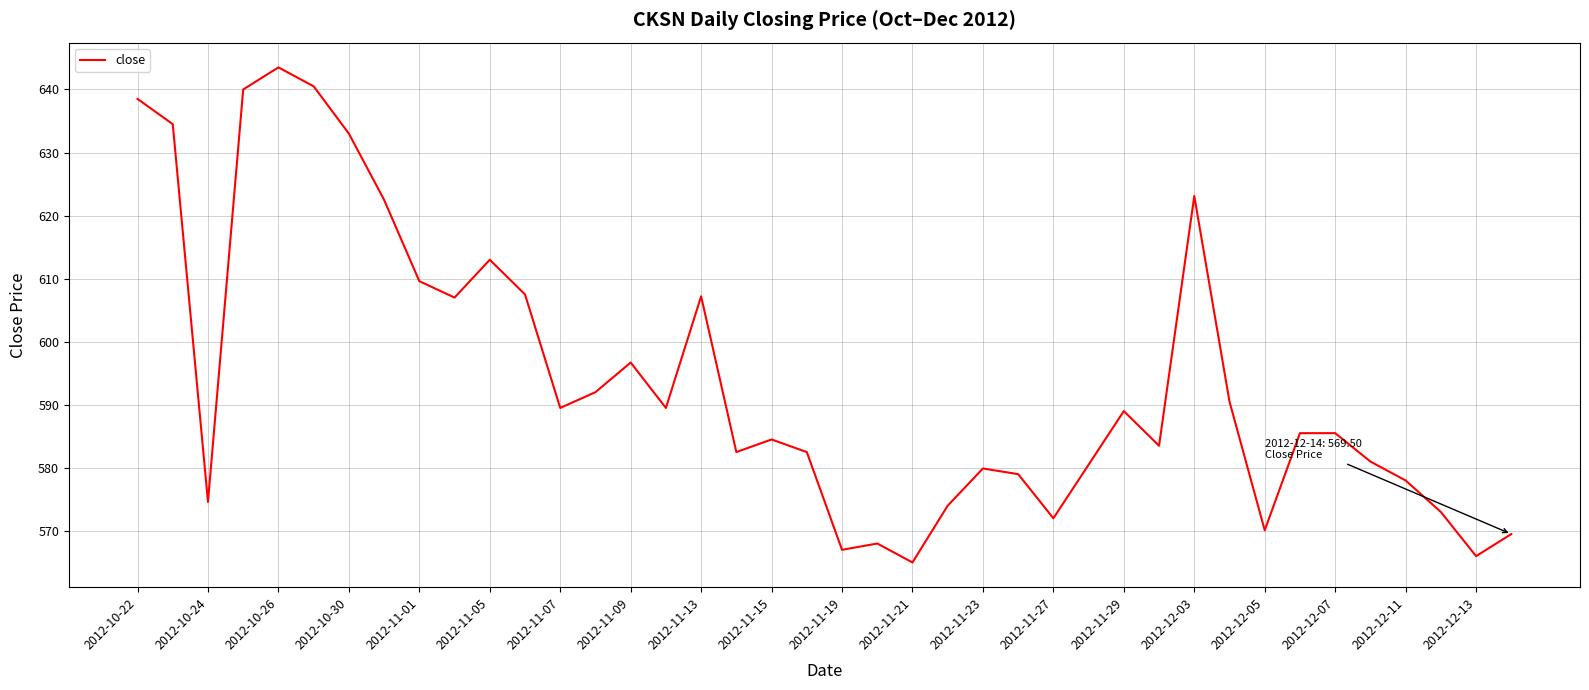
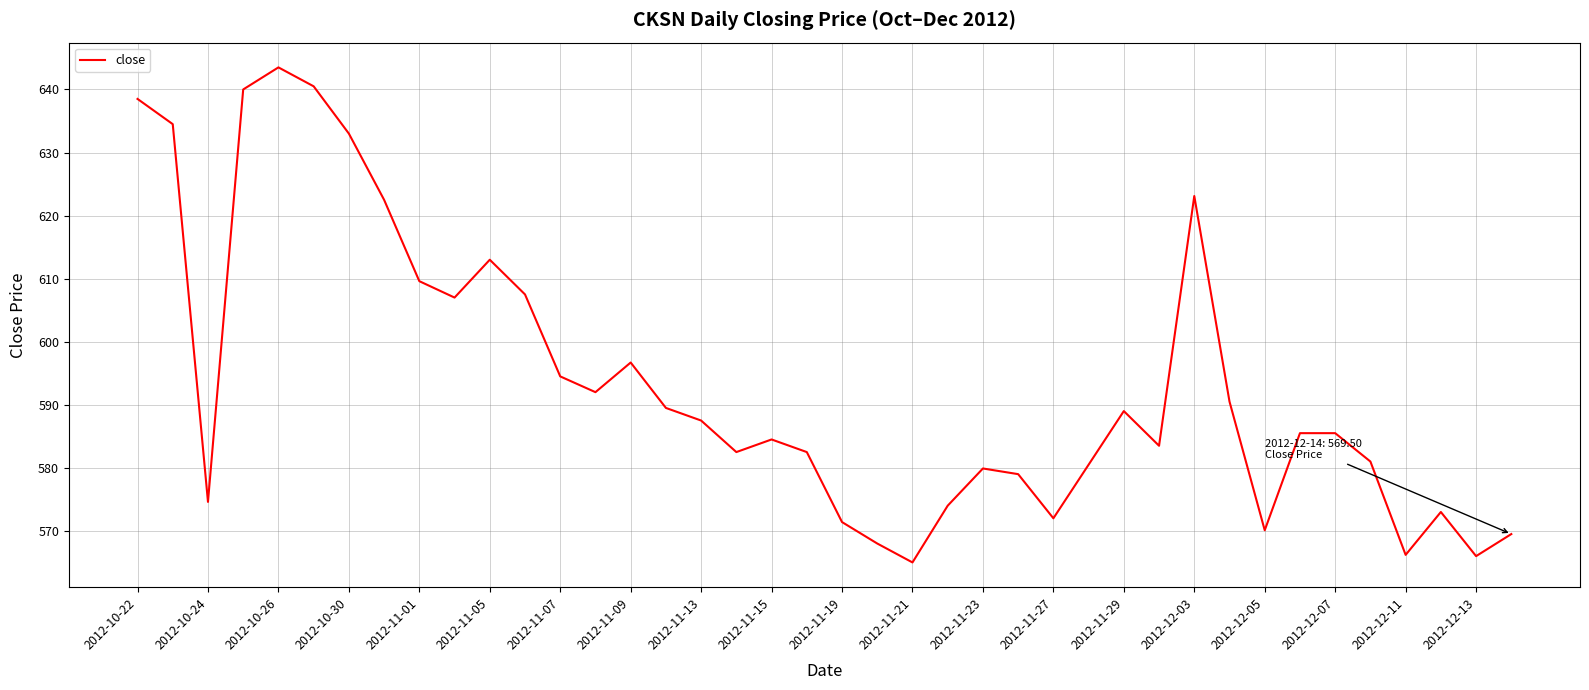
  {
    "2012-10-22": 639,
    "2012-10-24": 575,
    "2012-10-26": 644,
    "2012-10-30": 633,
    "2012-11-01": 610,
    "2012-11-05": 613,
-   "2012-11-07": 590,
+   "2012-11-07": 595,
    "2012-11-09": 597,
-   "2012-11-13": 607,
+   "2012-11-13": 588,
    "2012-11-15": 585,
-   "2012-11-19": 567,
+   "2012-11-19": 571,
    "2012-11-21": 565,
    "2012-11-23": 580,
    "2012-11-27": 572,
    "2012-11-29": 589,
    "2012-12-03": 623,
    "2012-12-07": 586,
-   "2012-12-11": 578,
+   "2012-12-11": 566,
    "2012-12-13": 566
  }
